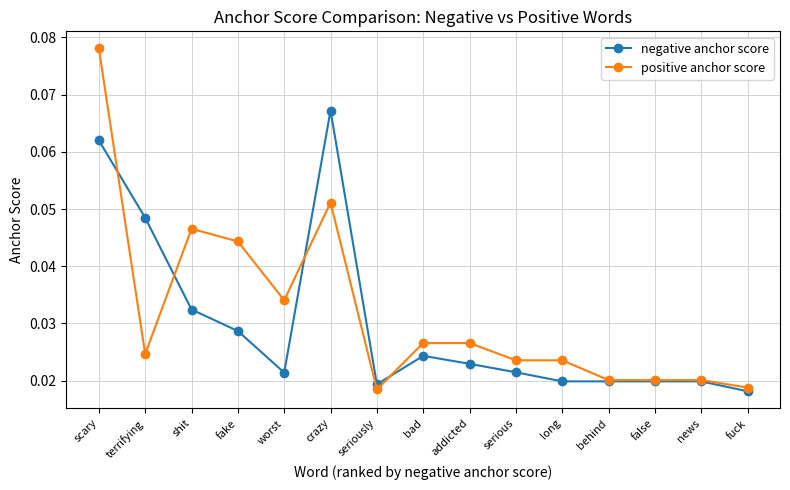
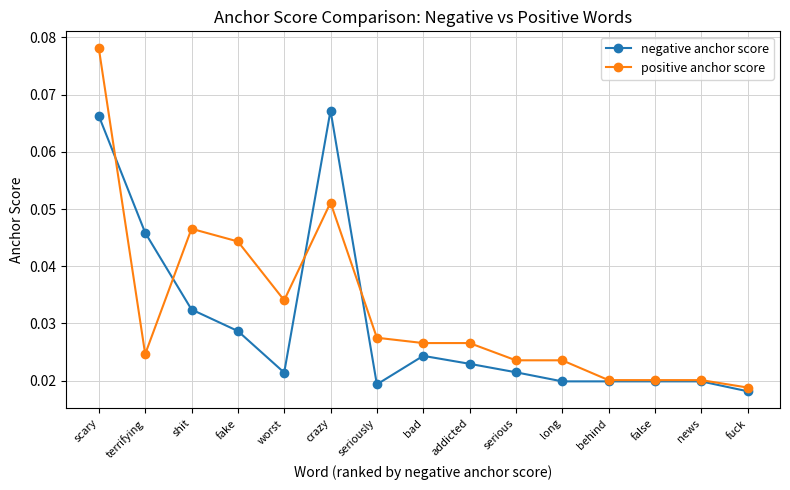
  {
    "negative anchor score": {
-     "scary": 0.062,
-     "terrifying": 0.048,
+     "scary": 0.066,
+     "terrifying": 0.046,
      "shit": 0.032,
      "fake": 0.029,
      "worst": 0.021,
      "crazy": 0.067,
      "seriously": 0.019,
      "bad": 0.024,
      "addicted": 0.023,
      "serious": 0.021,
      "long": 0.020,
      "fuck": 0.018
    },
    "positive anchor score": {
      "scary": 0.078,
      "terrifying": 0.025,
      "shit": 0.047,
      "fake": 0.044,
      "worst": 0.034,
      "crazy": 0.051,
-     "seriously": 0.018,
+     "seriously": 0.027,
      "bad": 0.027,
      "addicted": 0.027,
      "serious": 0.024,
      "long": 0.024,
      "fuck": 0.019
    }
  }
